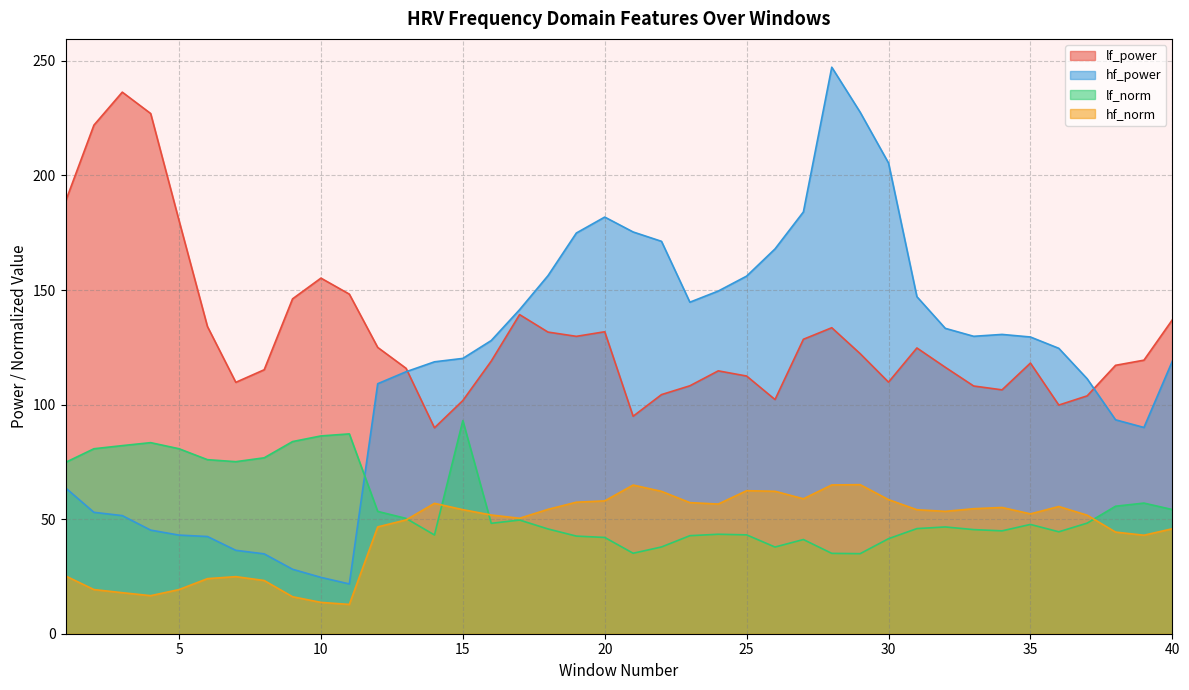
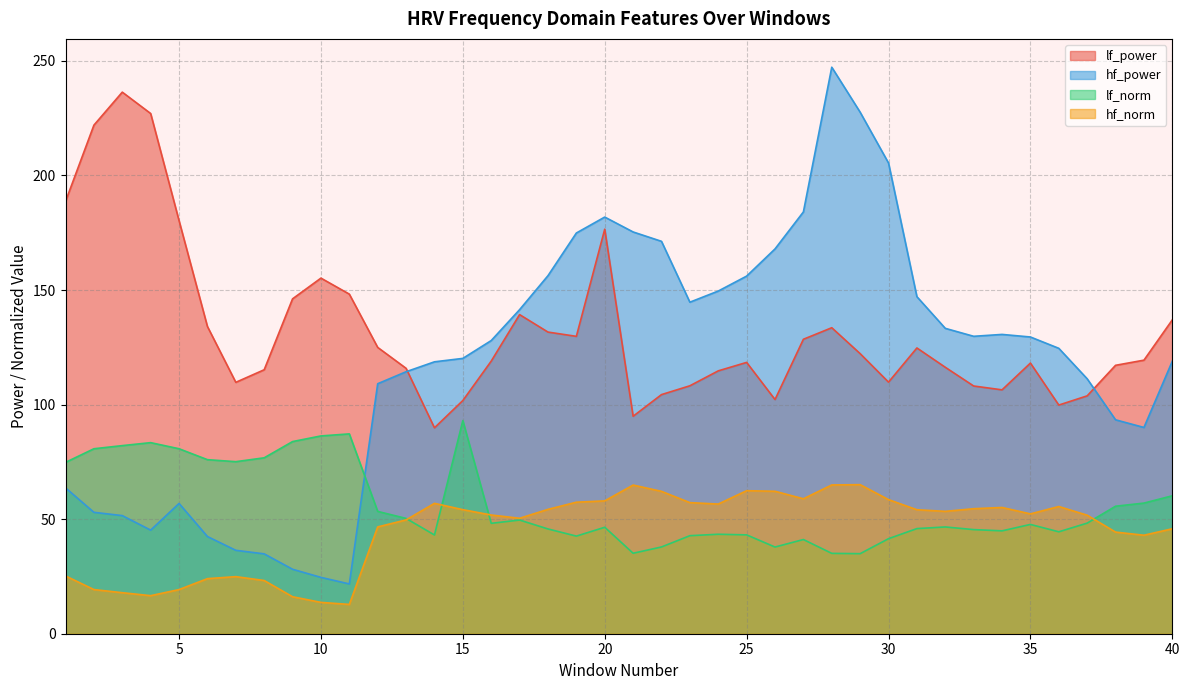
  {
    "lf_power": {
      "5": 180,
      "10": 155,
      "15": 102,
-     "20": 132,
-     "25": 112,
+     "20": 177,
+     "25": 118,
      "30": 110,
      "35": 118,
      "40": 137
    },
    "hf_power": {
-     "5": 43,
+     "5": 57,
      "10": 25,
      "15": 120,
      "20": 182,
      "25": 156,
      "30": 205,
      "35": 130,
      "40": 119
    },
    "lf_norm": {
      "5": 81,
      "10": 86,
      "15": 93,
-     "20": 42,
+     "20": 46,
      "25": 43,
      "30": 41,
      "35": 48,
-     "40": 54
+     "40": 60
    },
    "hf_norm": {
      "5": 19,
      "10": 14,
      "15": 54,
      "20": 58,
      "25": 62,
      "30": 59,
      "35": 52,
      "40": 46
    }
  }
